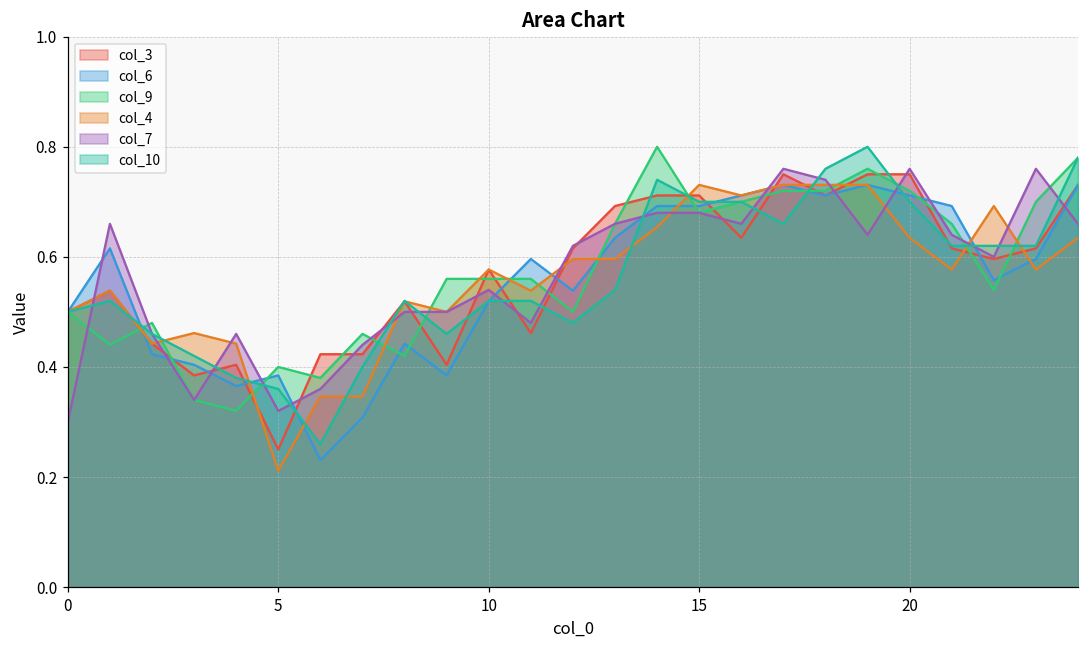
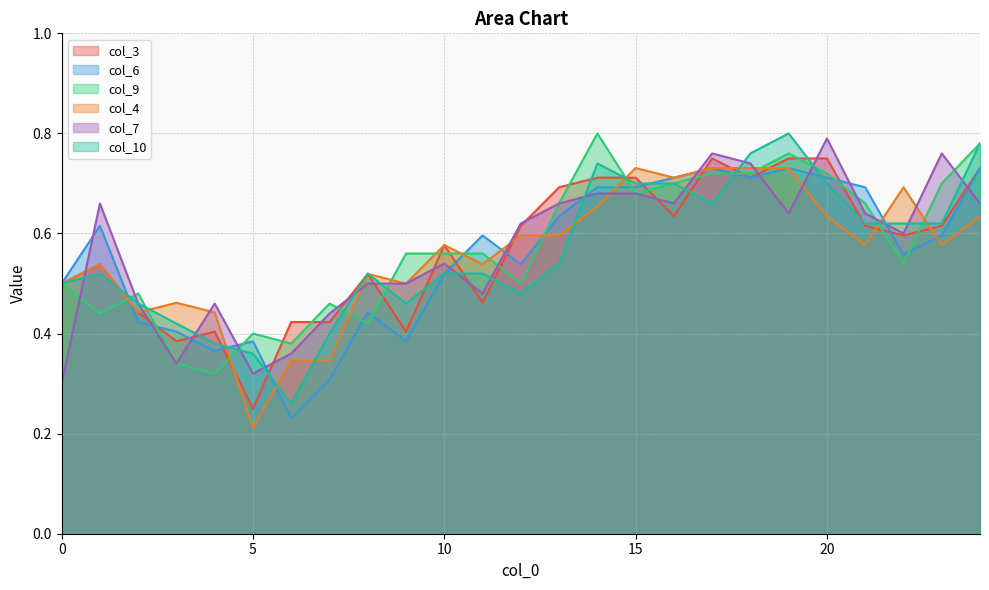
  {
    "col_7": {
      "0": 0.30,
      "5": 0.32,
      "10": 0.54,
-     "20": 0.76
+     "20": 0.79
    }
  }
